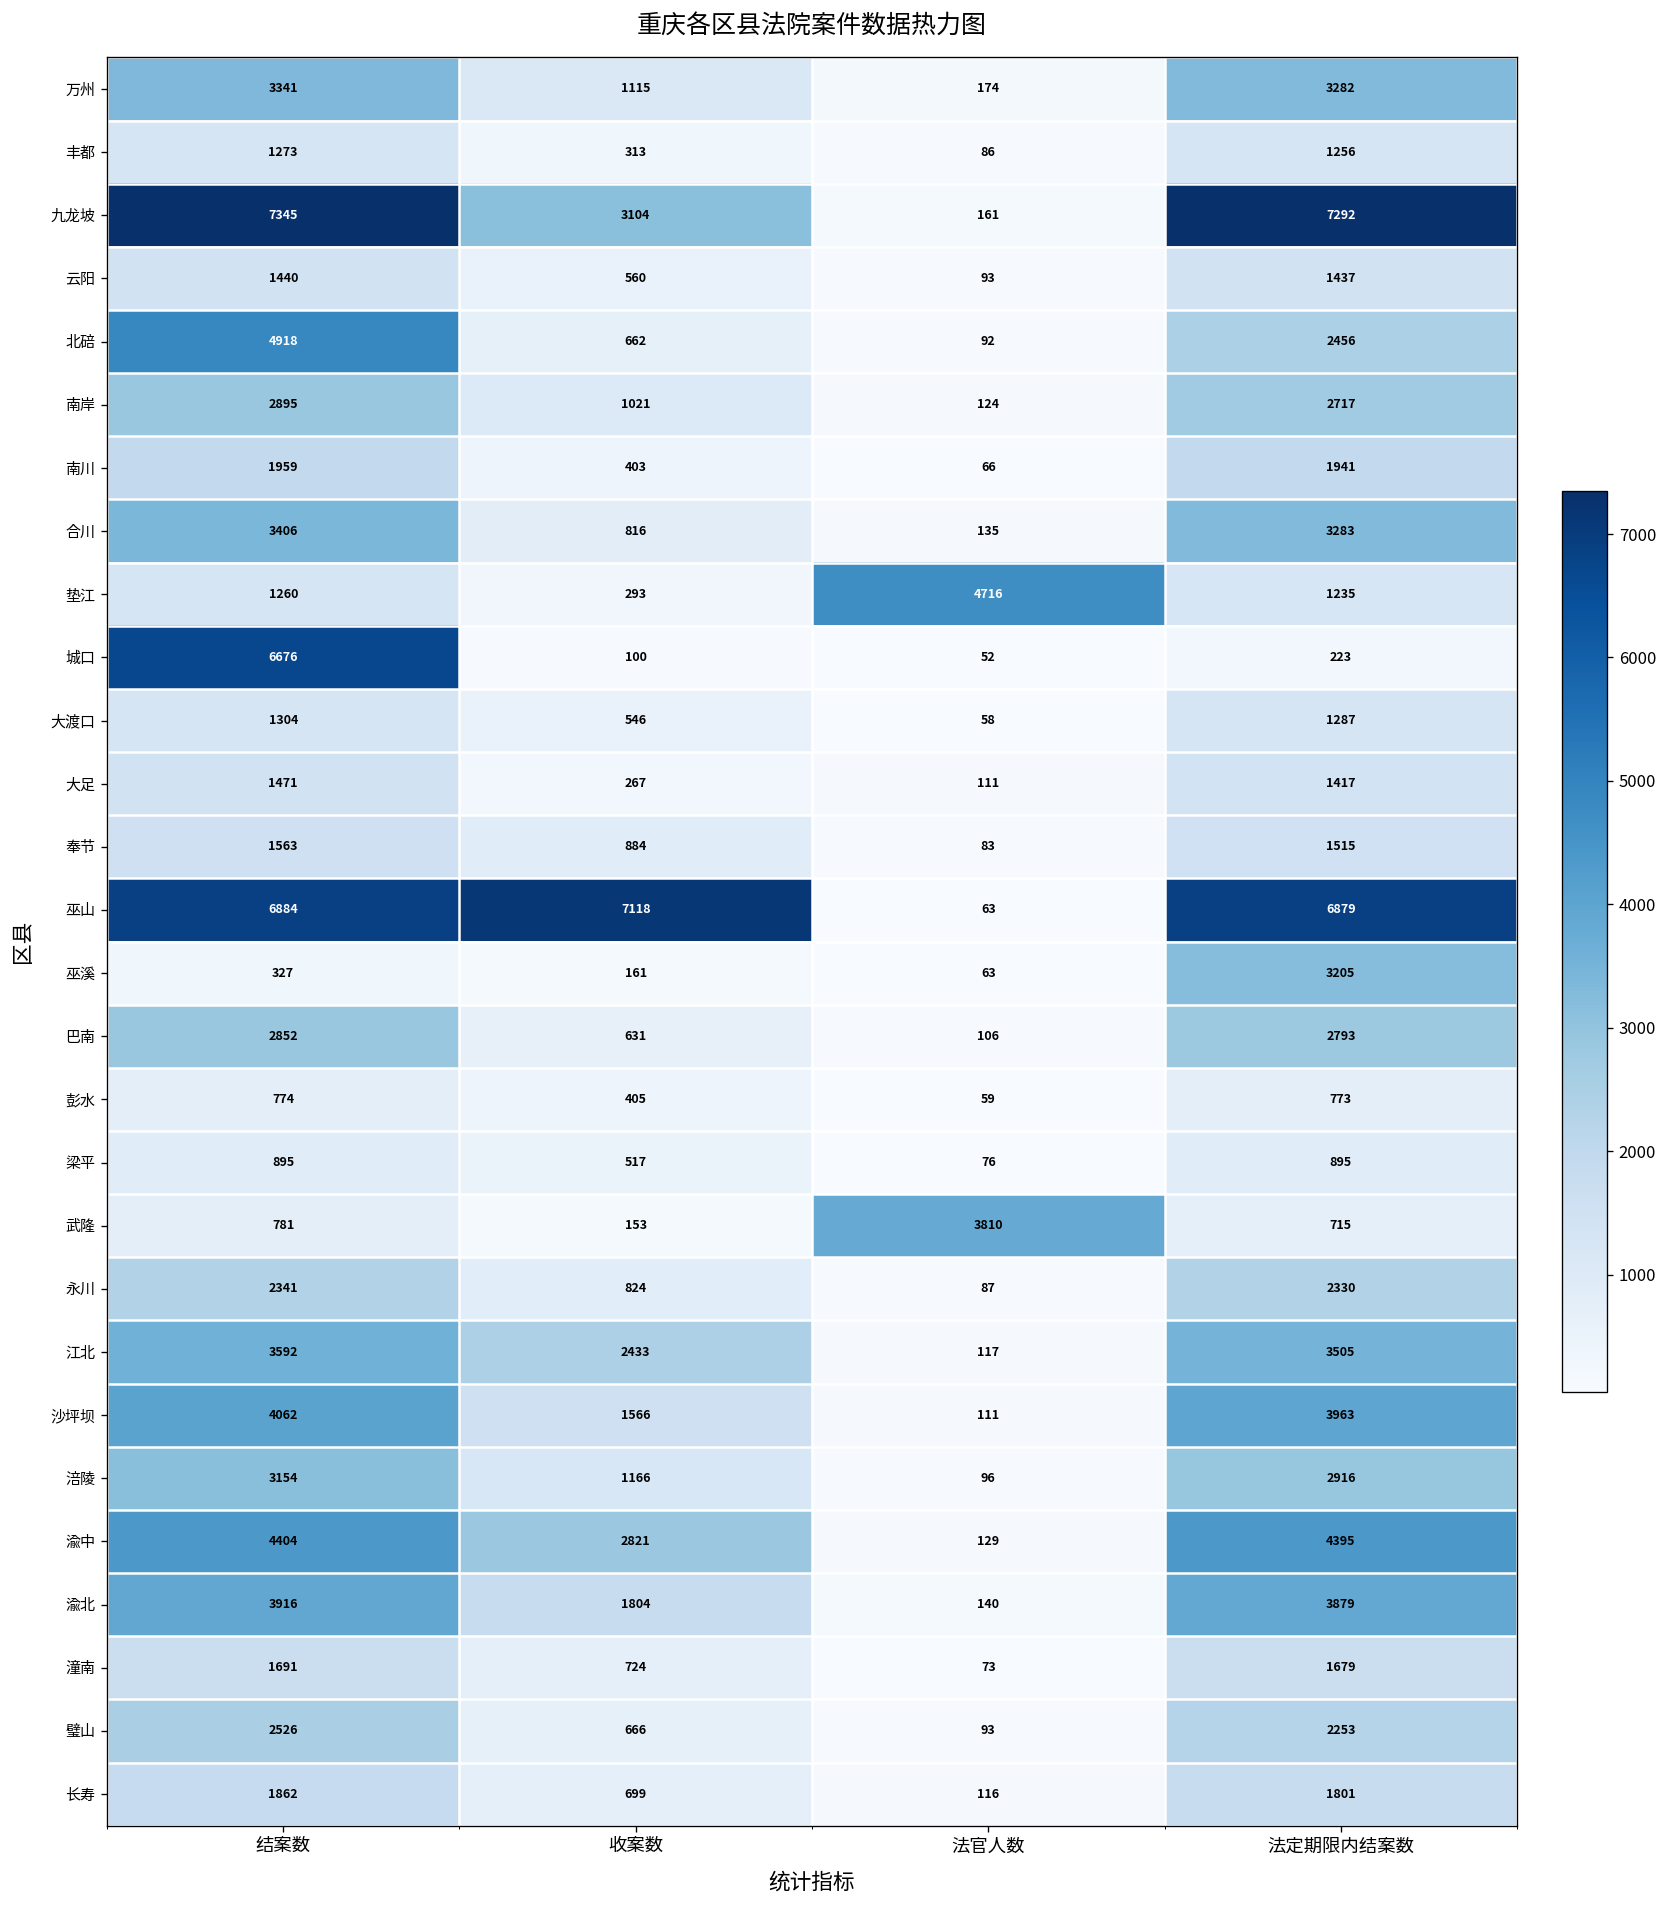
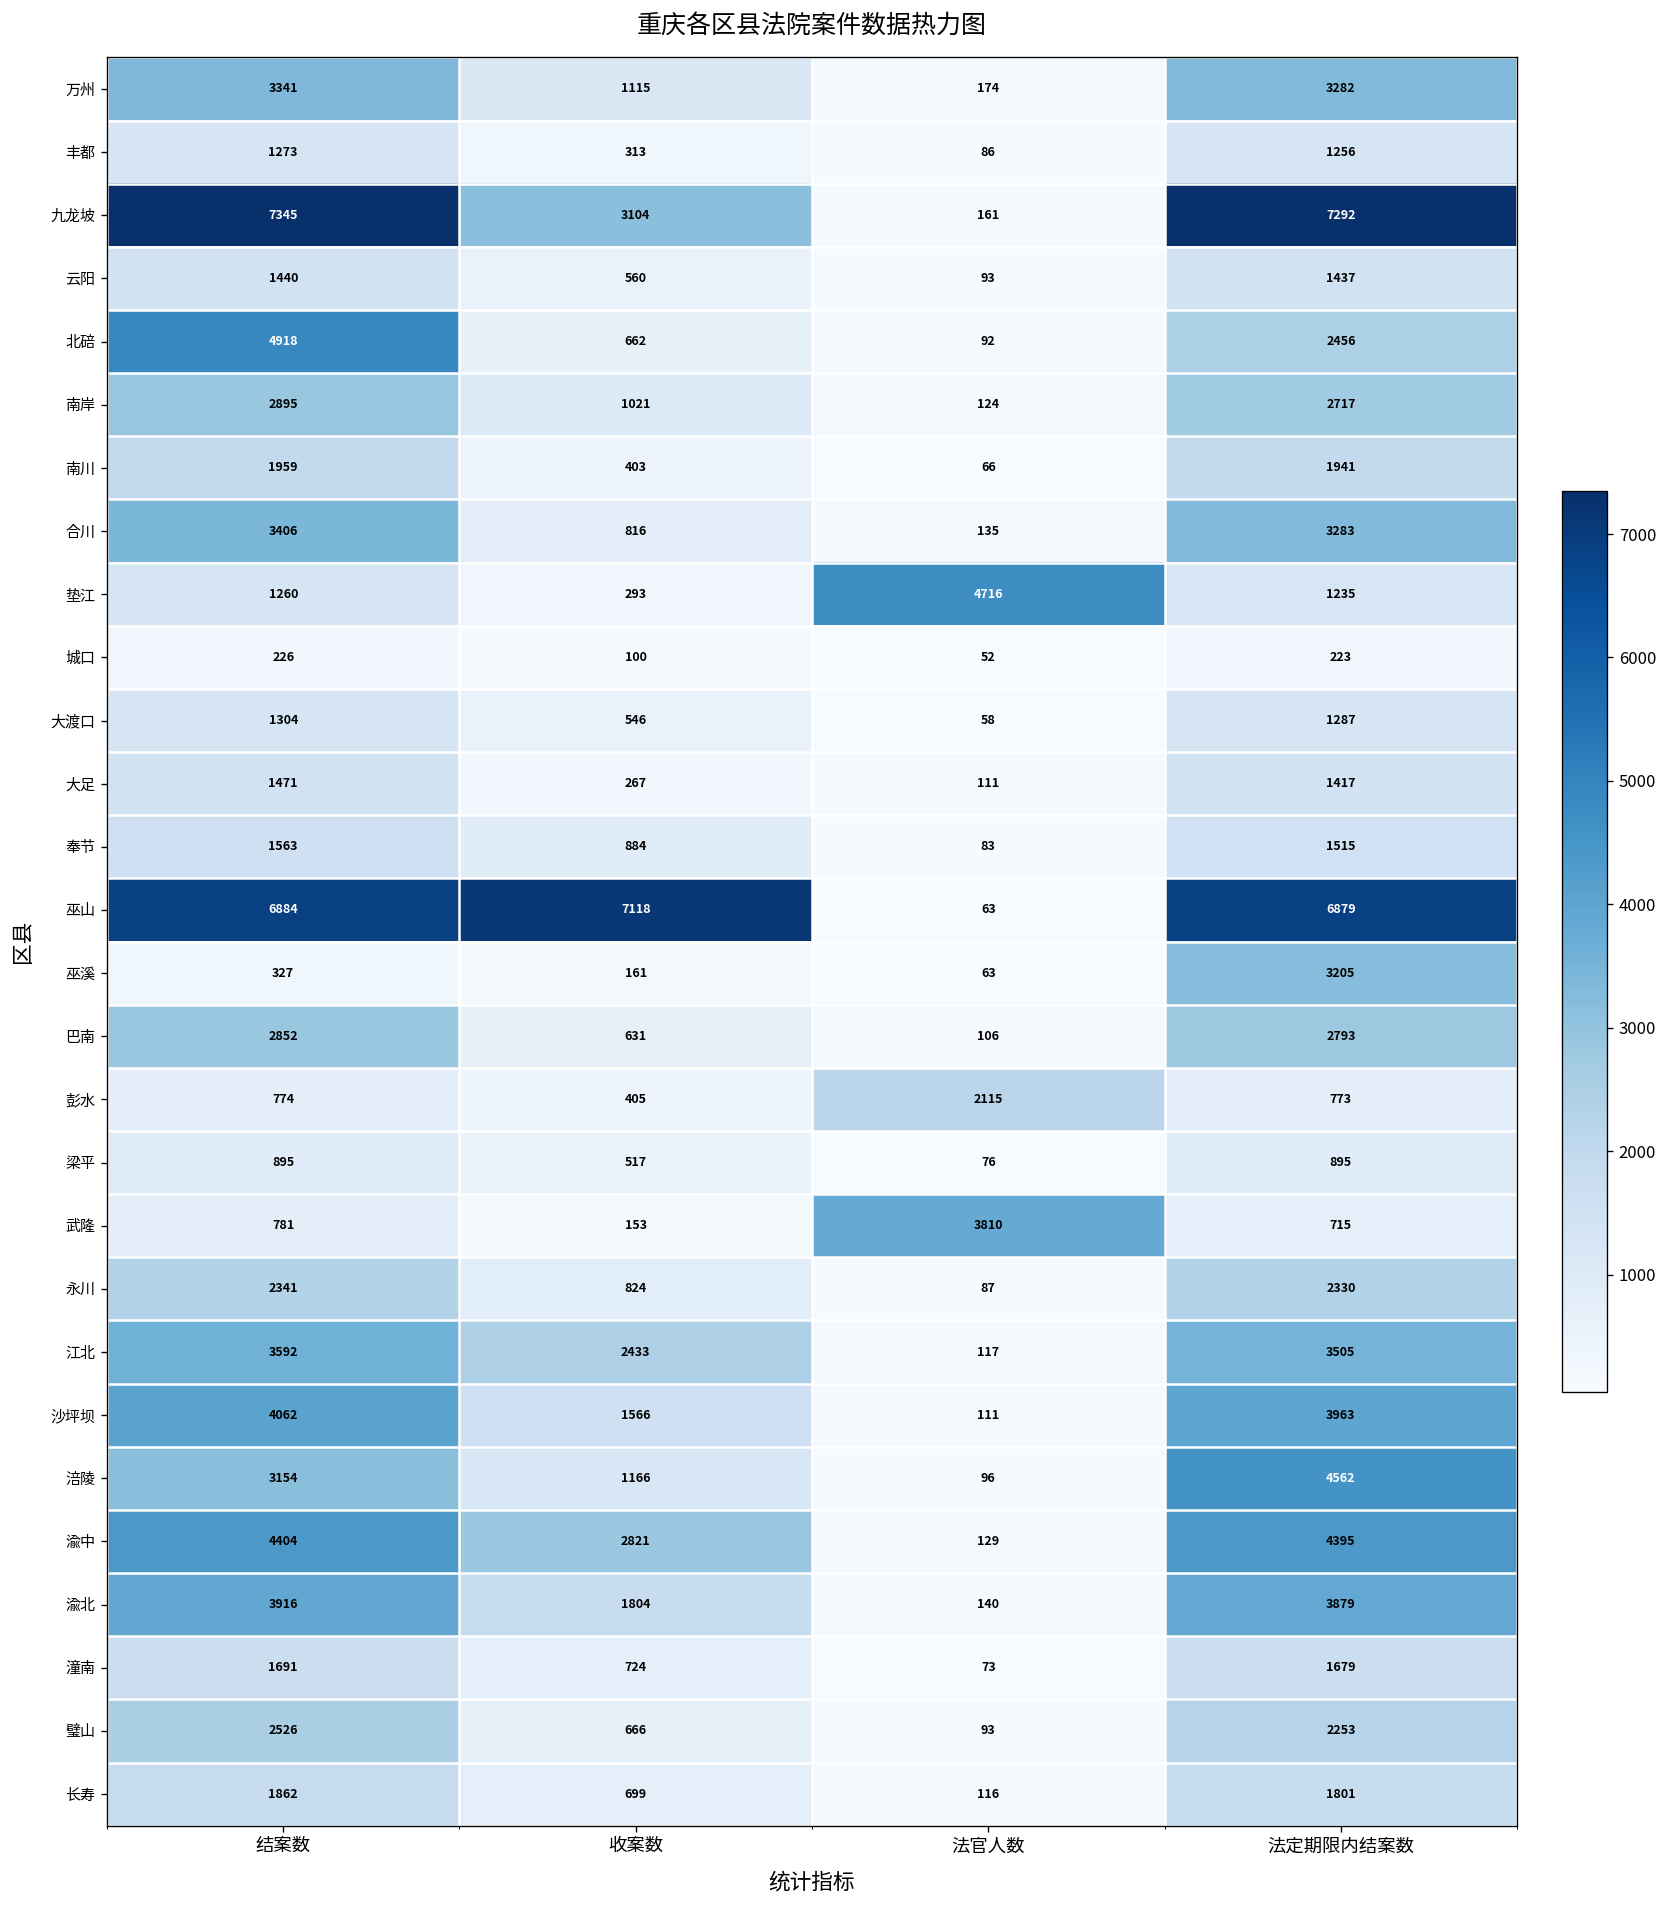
  {
    "万州": {
      "结案数": 3341,
      "收案数": 1115,
      "法官人数": 174,
      "法定期限内结案数": 3282
    },
    "丰都": {
      "结案数": 1273,
      "收案数": 313,
      "法官人数": 86,
      "法定期限内结案数": 1256
    },
    "九龙坡": {
      "结案数": 7345,
      "收案数": 3104,
      "法官人数": 161,
      "法定期限内结案数": 7292
    },
    "云阳": {
      "结案数": 1440,
      "收案数": 560,
      "法官人数": 93,
      "法定期限内结案数": 1437
    },
    "北碚": {
      "结案数": 4918,
      "收案数": 662,
      "法官人数": 92,
      "法定期限内结案数": 2456
    },
    "南岸": {
      "结案数": 2895,
      "收案数": 1021,
      "法官人数": 124,
      "法定期限内结案数": 2717
    },
    "南川": {
      "结案数": 1959,
      "收案数": 403,
      "法官人数": 66,
      "法定期限内结案数": 1941
    },
    "合川": {
      "结案数": 3406,
      "收案数": 816,
      "法官人数": 135,
      "法定期限内结案数": 3283
    },
    "垫江": {
      "结案数": 1260,
      "收案数": 293,
      "法官人数": 4716,
      "法定期限内结案数": 1235
    },
    "城口": {
-     "结案数": 6676,
+     "结案数": 226,
      "收案数": 100,
      "法官人数": 52,
      "法定期限内结案数": 223
    },
    "大渡口": {
      "结案数": 1304,
      "收案数": 546,
      "法官人数": 58,
      "法定期限内结案数": 1287
    },
    "大足": {
      "结案数": 1471,
      "收案数": 267,
      "法官人数": 111,
      "法定期限内结案数": 1417
    },
    "奉节": {
      "结案数": 1563,
      "收案数": 884,
      "法官人数": 83,
      "法定期限内结案数": 1515
    },
    "巫山": {
      "结案数": 6884,
      "收案数": 7118,
      "法官人数": 63,
      "法定期限内结案数": 6879
    },
    "巫溪": {
      "结案数": 327,
      "收案数": 161,
      "法官人数": 63,
      "法定期限内结案数": 3205
    },
    "巴南": {
      "结案数": 2852,
      "收案数": 631,
      "法官人数": 106,
      "法定期限内结案数": 2793
    },
    "彭水": {
      "结案数": 774,
      "收案数": 405,
-     "法官人数": 59,
+     "法官人数": 2115,
      "法定期限内结案数": 773
    },
    "梁平": {
      "结案数": 895,
      "收案数": 517,
      "法官人数": 76,
      "法定期限内结案数": 895
    },
    "武隆": {
      "结案数": 781,
      "收案数": 153,
      "法官人数": 3810,
      "法定期限内结案数": 715
    },
    "永川": {
      "结案数": 2341,
      "收案数": 824,
      "法官人数": 87,
      "法定期限内结案数": 2330
    },
    "江北": {
      "结案数": 3592,
      "收案数": 2433,
      "法官人数": 117,
      "法定期限内结案数": 3505
    },
    "沙坪坝": {
      "结案数": 4062,
      "收案数": 1566,
      "法官人数": 111,
      "法定期限内结案数": 3963
    },
    "涪陵": {
      "结案数": 3154,
      "收案数": 1166,
      "法官人数": 96,
-     "法定期限内结案数": 2916
+     "法定期限内结案数": 4562
    },
    "渝中": {
      "结案数": 4404,
      "收案数": 2821,
      "法官人数": 129,
      "法定期限内结案数": 4395
    },
    "渝北": {
      "结案数": 3916,
      "收案数": 1804,
      "法官人数": 140,
      "法定期限内结案数": 3879
    },
    "潼南": {
      "结案数": 1691,
      "收案数": 724,
      "法官人数": 73,
      "法定期限内结案数": 1679
    },
    "璧山": {
      "结案数": 2526,
      "收案数": 666,
      "法官人数": 93,
      "法定期限内结案数": 2253
    },
    "长寿": {
      "结案数": 1862,
      "收案数": 699,
      "法官人数": 116,
      "法定期限内结案数": 1801
    }
  }
